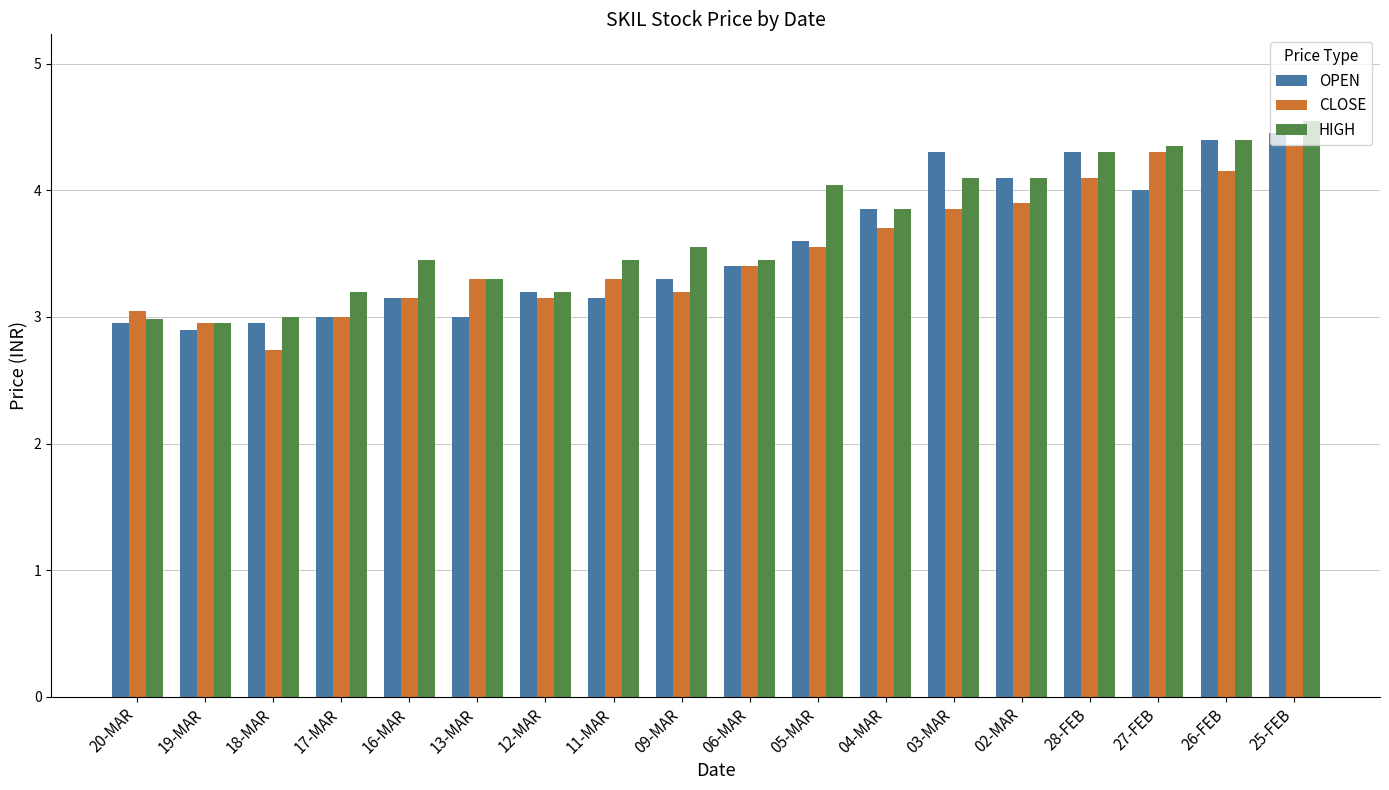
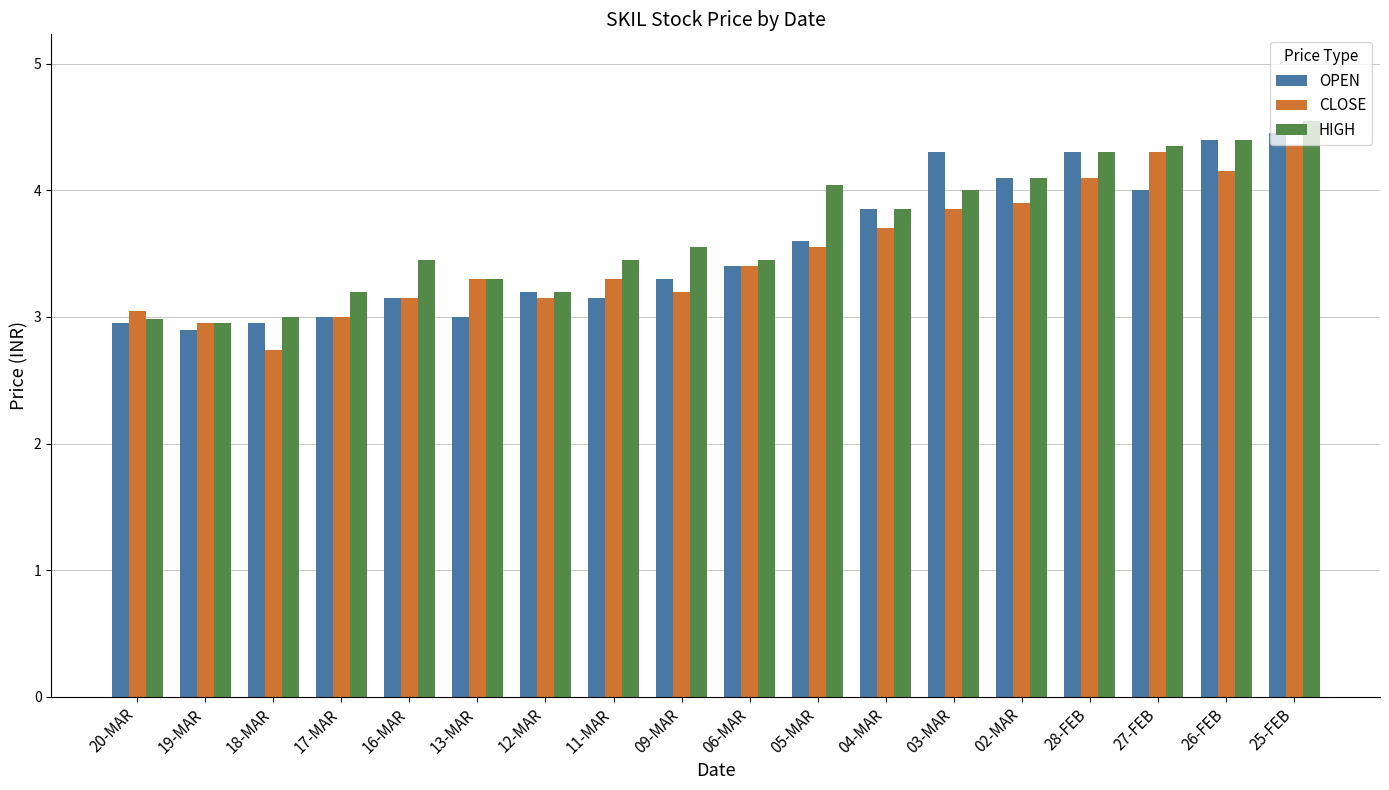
  {
    "OPEN": {
      "20-MAR": 2.95,
      "19-MAR": 2.9,
      "18-MAR": 2.95,
      "17-MAR": 3.0,
      "16-MAR": 3.15,
      "13-MAR": 3.0,
      "12-MAR": 3.2,
      "11-MAR": 3.15,
      "09-MAR": 3.3,
      "06-MAR": 3.4,
      "05-MAR": 3.6,
      "04-MAR": 3.85,
      "03-MAR": 4.3,
      "02-MAR": 4.1,
      "28-FEB": 4.3,
      "27-FEB": 4.0,
      "26-FEB": 4.4
    },
    "CLOSE": {
      "20-MAR": 3.05,
      "19-MAR": 2.95,
      "18-MAR": 2.74,
      "17-MAR": 3.0,
      "16-MAR": 3.15,
      "13-MAR": 3.3,
      "12-MAR": 3.15,
      "11-MAR": 3.3,
      "09-MAR": 3.2,
      "06-MAR": 3.4,
      "05-MAR": 3.55,
      "04-MAR": 3.7,
      "03-MAR": 3.85,
      "02-MAR": 3.9,
      "28-FEB": 4.1,
      "27-FEB": 4.3,
      "26-FEB": 4.15,
      "25-FEB": 4.35
    },
    "HIGH": {
      "20-MAR": 2.98,
      "19-MAR": 2.95,
      "18-MAR": 3.0,
      "17-MAR": 3.2,
      "16-MAR": 3.45,
      "13-MAR": 3.3,
      "12-MAR": 3.2,
      "11-MAR": 3.45,
      "09-MAR": 3.55,
      "06-MAR": 3.45,
      "05-MAR": 4.04,
      "04-MAR": 3.85,
-     "03-MAR": 4.1,
+     "03-MAR": 4.0,
      "02-MAR": 4.1,
      "28-FEB": 4.3,
      "27-FEB": 4.35,
      "26-FEB": 4.4
    }
  }
